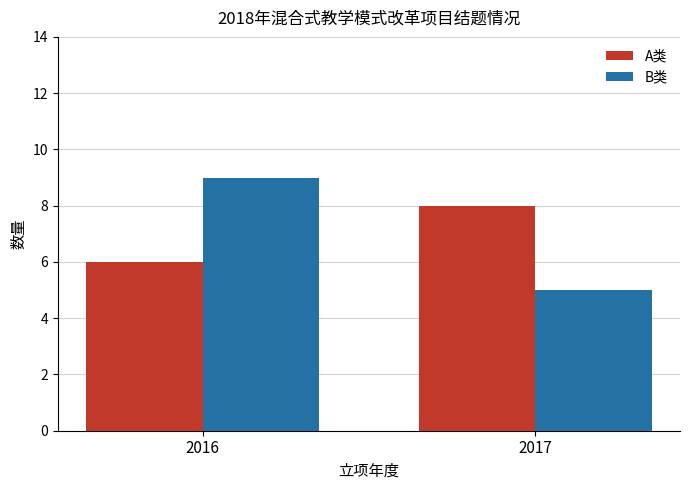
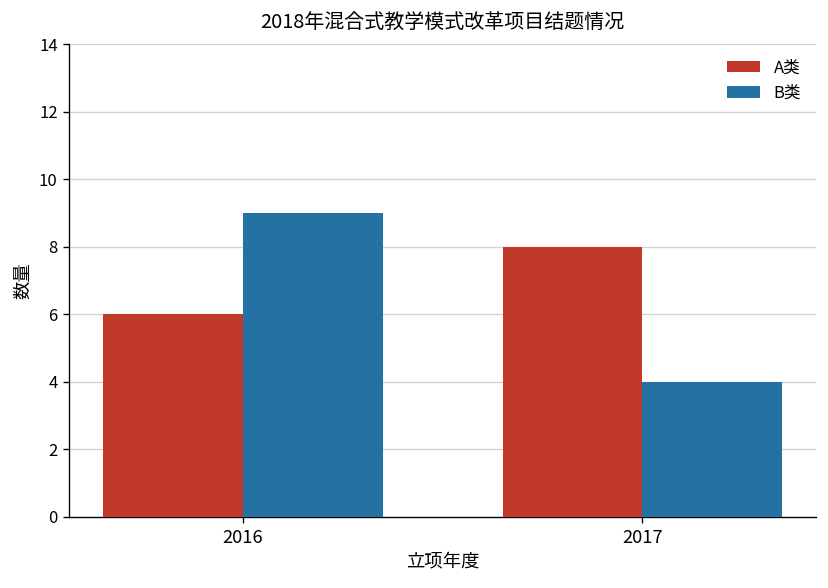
  {
    "A类": {
      "2016": 6,
      "2017": 8
    },
    "B类": {
      "2016": 9,
-     "2017": 5
+     "2017": 4
    }
  }
